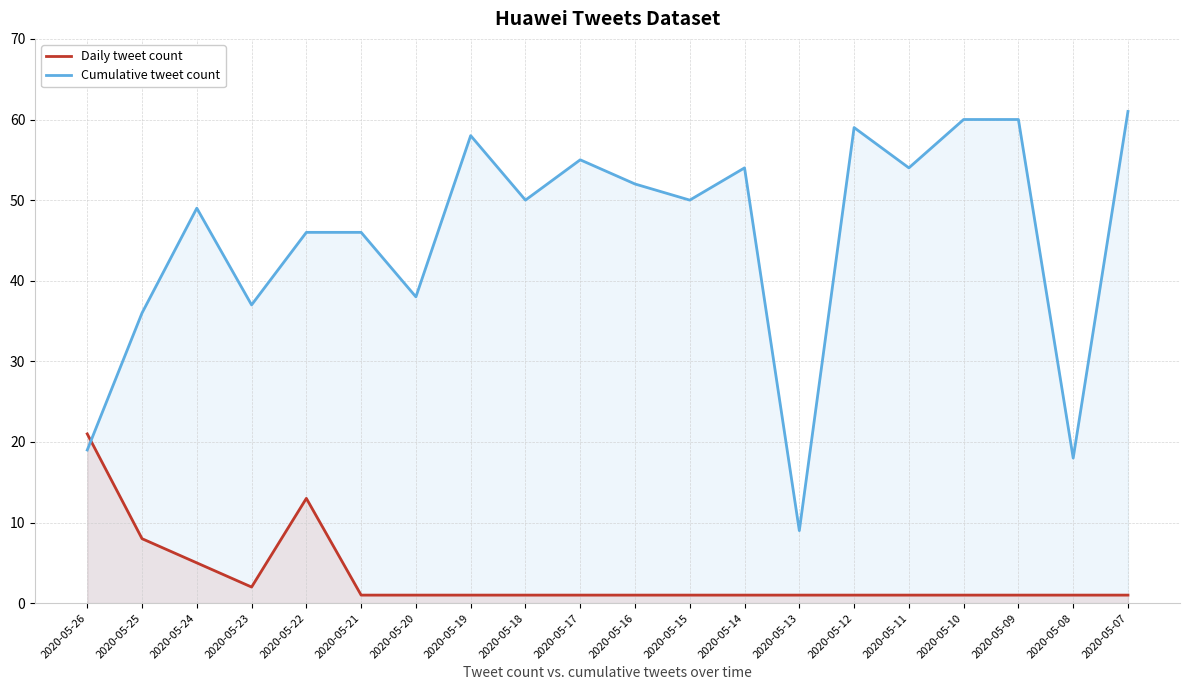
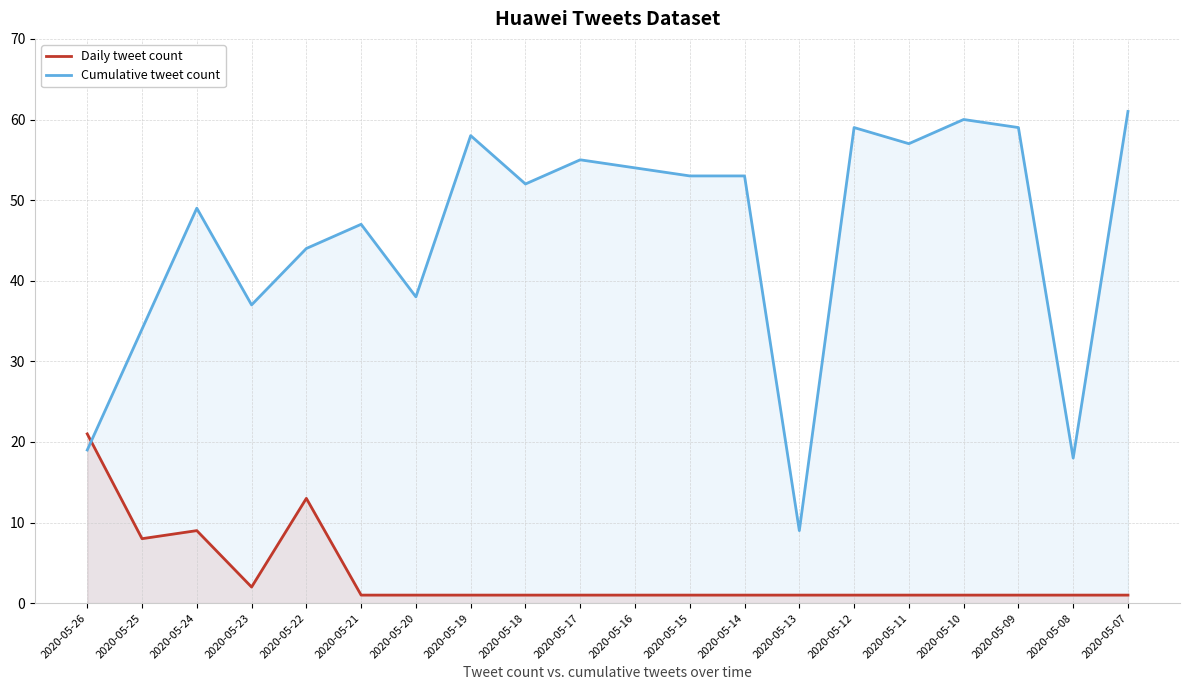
  {
    "Daily tweet count": {
      "2020-05-26": 21,
      "2020-05-25": 8,
-     "2020-05-24": 5,
+     "2020-05-24": 9,
      "2020-05-23": 2,
      "2020-05-22": 13,
      "2020-05-21": 1,
      "2020-05-20": 1,
      "2020-05-19": 1,
      "2020-05-18": 1,
      "2020-05-17": 1,
      "2020-05-16": 1,
      "2020-05-15": 1,
      "2020-05-14": 1,
      "2020-05-13": 1,
      "2020-05-12": 1,
      "2020-05-11": 1,
      "2020-05-10": 1,
      "2020-05-09": 1,
      "2020-05-08": 1,
      "2020-05-07": 1
    },
    "Cumulative tweet count": {
      "2020-05-26": 19,
-     "2020-05-25": 36,
+     "2020-05-25": 34,
      "2020-05-24": 49,
      "2020-05-23": 37,
-     "2020-05-22": 46,
-     "2020-05-21": 46,
+     "2020-05-22": 44,
+     "2020-05-21": 47,
      "2020-05-20": 38,
      "2020-05-19": 58,
-     "2020-05-18": 50,
+     "2020-05-18": 52,
      "2020-05-17": 55,
-     "2020-05-16": 52,
-     "2020-05-15": 50,
-     "2020-05-14": 54,
+     "2020-05-16": 54,
+     "2020-05-15": 53,
+     "2020-05-14": 53,
      "2020-05-13": 9,
      "2020-05-12": 59,
-     "2020-05-11": 54,
+     "2020-05-11": 57,
      "2020-05-10": 60,
-     "2020-05-09": 60,
+     "2020-05-09": 59,
      "2020-05-08": 18,
      "2020-05-07": 61
    }
  }
